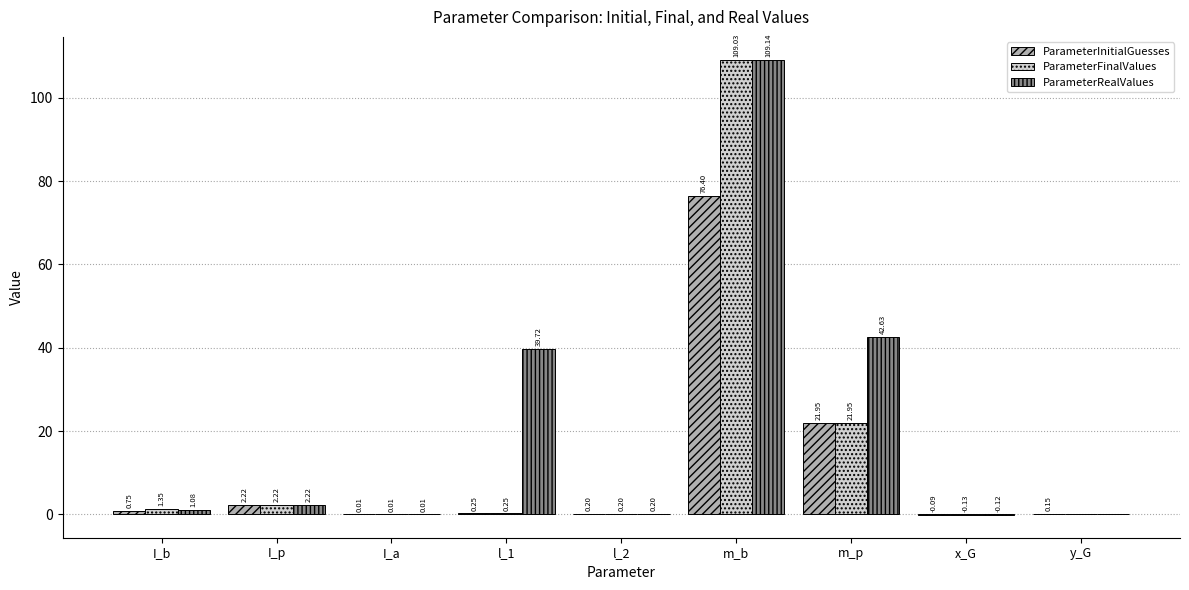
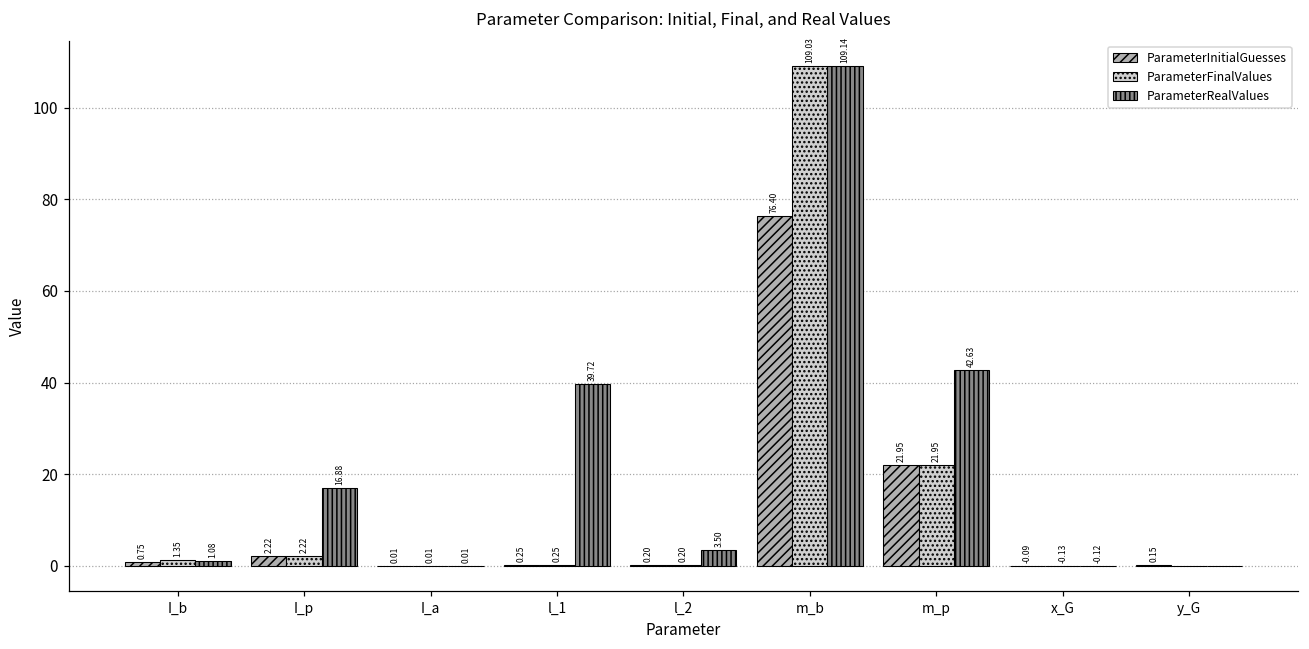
  {
    "ParameterRealValues": {
      "I_b": 1.08,
-     "I_p": 2.22,
+     "I_p": 16.88,
      "I_a": 0.01,
      "l_1": 39.72,
-     "l_2": 0.20,
+     "l_2": 3.50,
      "m_b": 109.14,
      "m_p": 42.63,
      "x_G": -0.12
    }
  }
